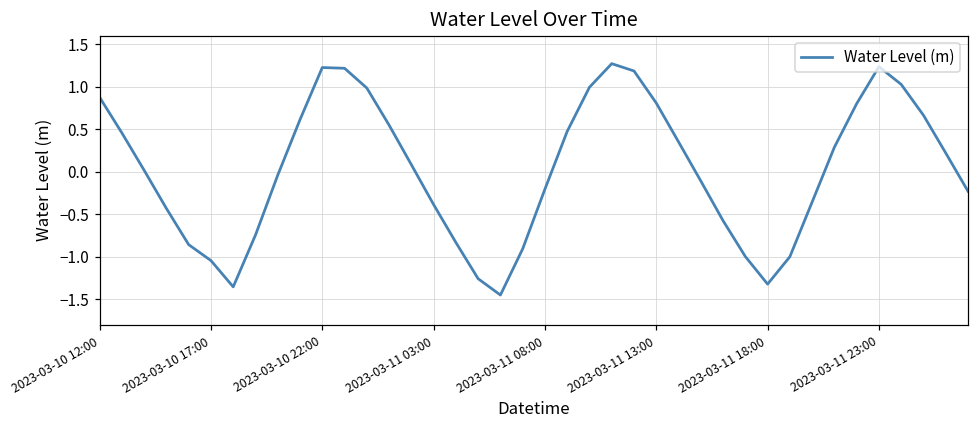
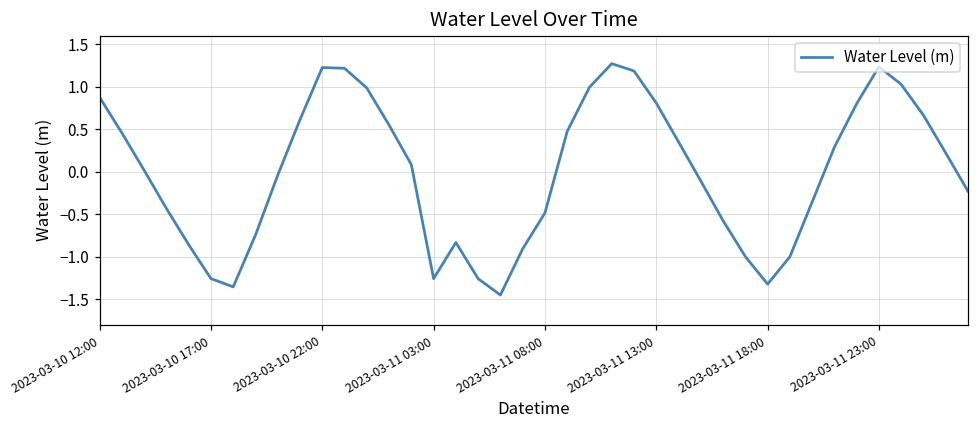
  {
    "2023-03-10 12:00": 0.9,
-   "2023-03-10 17:00": -1.0,
+   "2023-03-10 17:00": -1.3,
    "2023-03-10 22:00": 1.2,
-   "2023-03-11 03:00": -0.4,
-   "2023-03-11 08:00": -0.2,
+   "2023-03-11 03:00": -1.3,
+   "2023-03-11 08:00": -0.5,
    "2023-03-11 13:00": 0.8,
    "2023-03-11 18:00": -1.3
  }
